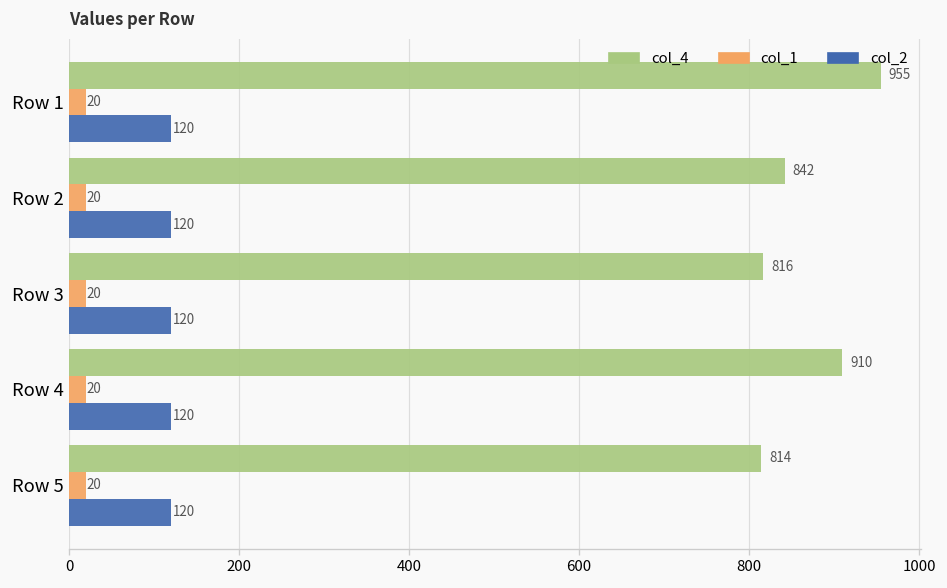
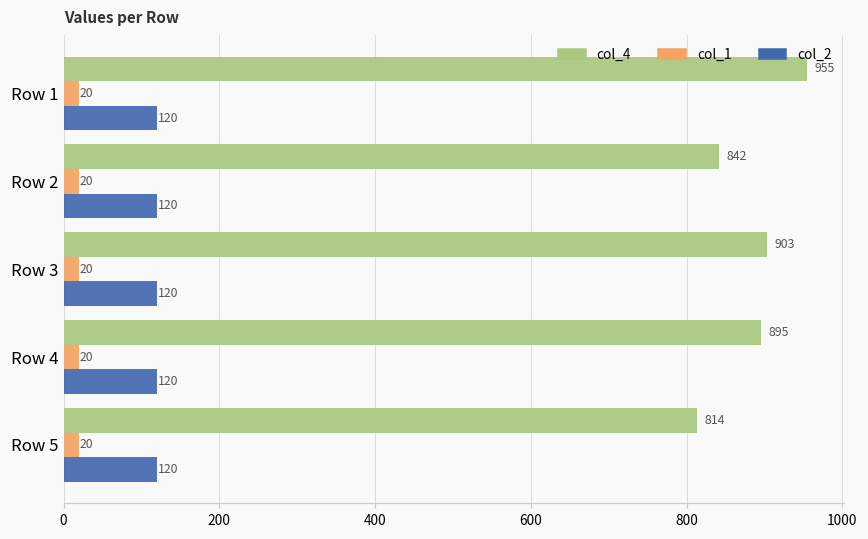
  {
    "col_4": {
      "Row 1": 955,
      "Row 2": 842,
-     "Row 3": 816,
-     "Row 4": 910,
+     "Row 3": 903,
+     "Row 4": 895,
      "Row 5": 814
    },
    "col_1": {
      "Row 1": 20,
      "Row 2": 20,
      "Row 3": 20,
      "Row 4": 20,
      "Row 5": 20
    },
    "col_2": {
      "Row 1": 120,
      "Row 2": 120,
      "Row 3": 120,
      "Row 4": 120,
      "Row 5": 120
    }
  }
